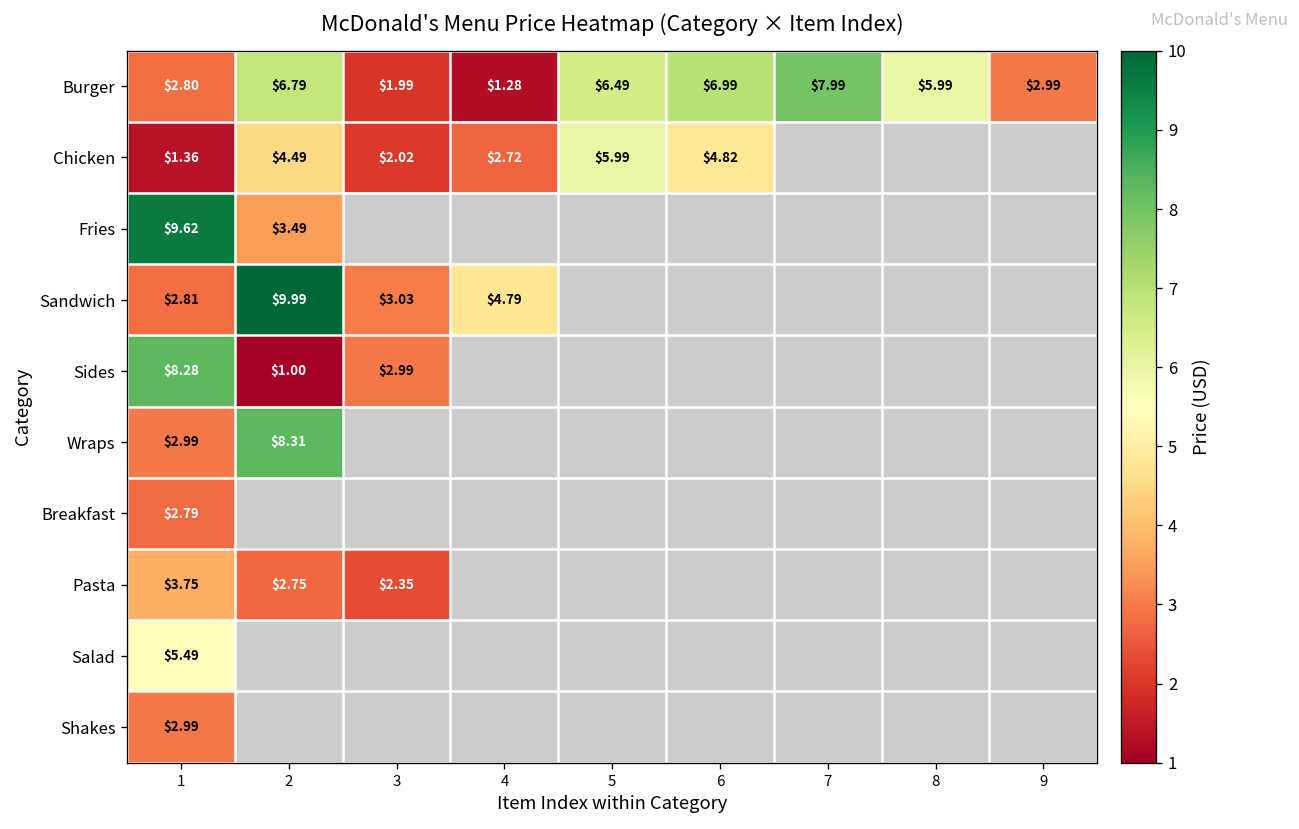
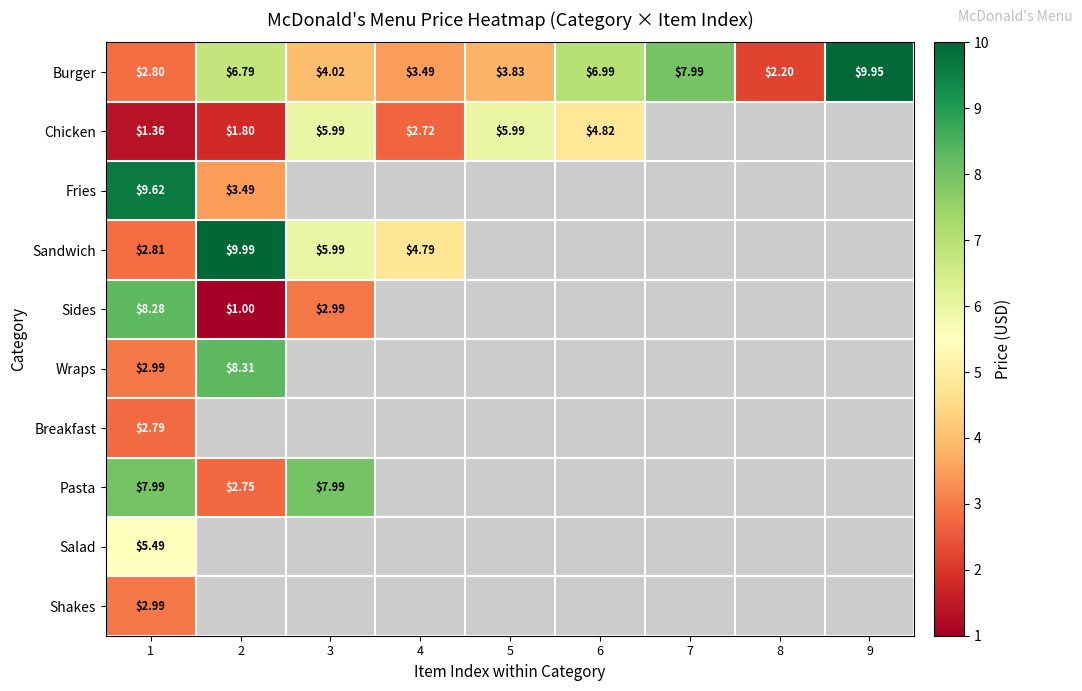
  {
    "Burger": {
      "1": "$2.80",
      "2": "$6.79",
-     "3": "$1.99",
-     "4": "$1.28",
-     "5": "$6.49",
+     "3": "$4.02",
+     "4": "$3.49",
+     "5": "$3.83",
      "6": "$6.99",
      "7": "$7.99",
-     "8": "$5.99",
-     "9": "$2.99"
+     "8": "$2.20",
+     "9": "$9.95"
    },
    "Chicken": {
      "1": "$1.36",
-     "2": "$4.49",
-     "3": "$2.02",
+     "2": "$1.80",
+     "3": "$5.99",
      "4": "$2.72",
      "5": "$5.99",
      "6": "$4.82"
    },
    "Fries": {
      "1": "$9.62",
      "2": "$3.49"
    },
    "Sandwich": {
      "1": "$2.81",
      "2": "$9.99",
-     "3": "$3.03",
+     "3": "$5.99",
      "4": "$4.79"
    },
    "Sides": {
      "1": "$8.28",
      "2": "$1.00",
      "3": "$2.99"
    },
    "Wraps": {
      "1": "$2.99",
      "2": "$8.31"
    },
    "Breakfast": {
      "1": "$2.79"
    },
    "Pasta": {
-     "1": "$3.75",
+     "1": "$7.99",
      "2": "$2.75",
-     "3": "$2.35"
+     "3": "$7.99"
    },
    "Salad": {
      "1": "$5.49"
    },
    "Shakes": {
      "1": "$2.99"
    }
  }
